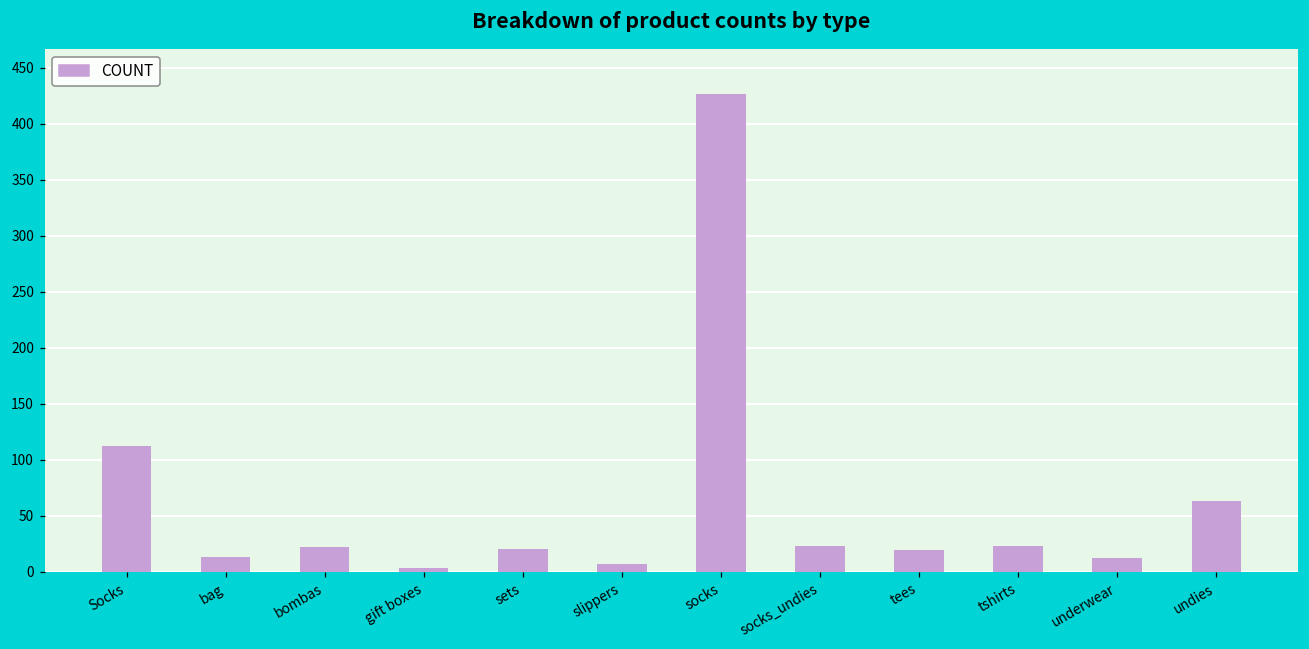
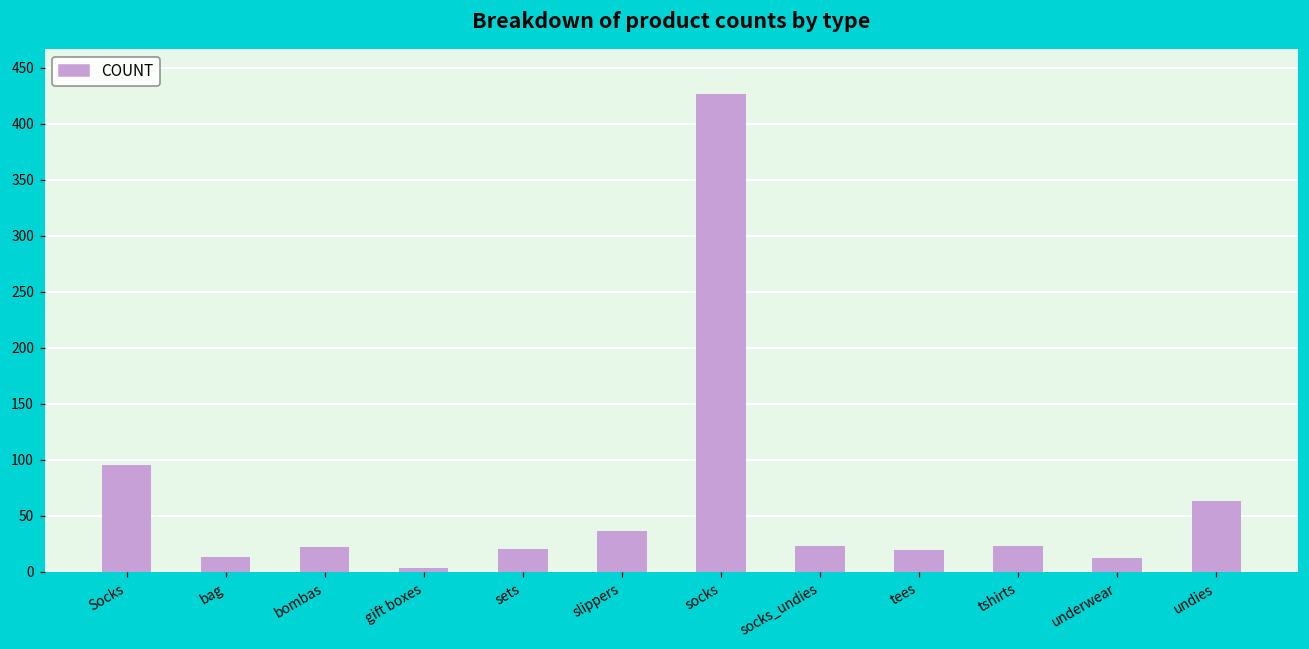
  {
-   "Socks": 112,
+   "Socks": 95,
    "bag": 13,
    "bombas": 22,
    "gift boxes": 3,
    "sets": 20,
-   "slippers": 7,
+   "slippers": 36,
    "socks": 427,
    "socks_undies": 23,
    "tees": 19,
    "tshirts": 23,
    "underwear": 12,
    "undies": 63
  }
